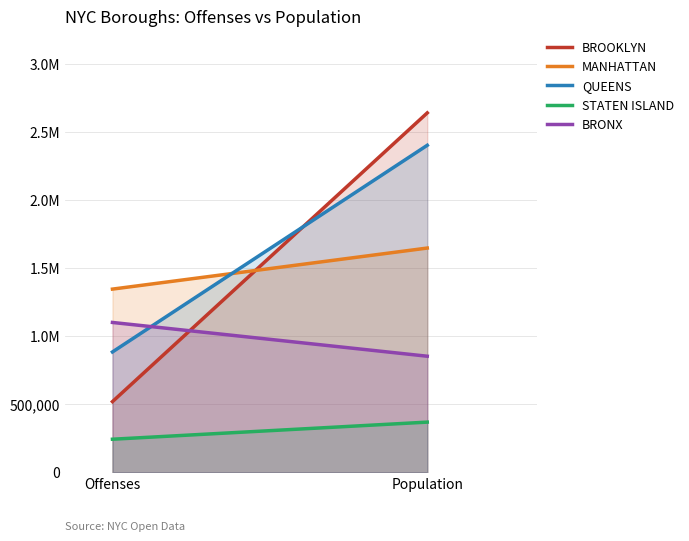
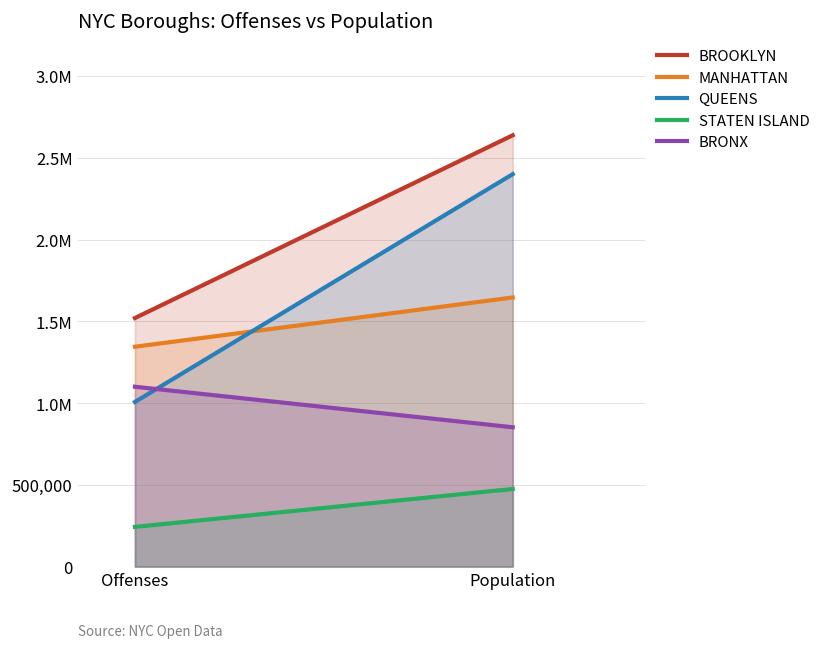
  {
    "BROOKLYN": {
-     "Offenses": "520,000",
+     "Offenses": "1,520,000",
      "Population": "2,640,000"
    },
    "MANHATTAN": {
      "Offenses": "1,340,000",
      "Population": "1,650,000"
    },
    "QUEENS": {
-     "Offenses": "880,000",
+     "Offenses": "1,010,000",
      "Population": "2,400,000"
    },
    "STATEN ISLAND": {
      "Offenses": "240,000",
-     "Population": "370,000"
+     "Population": "470,000"
    },
    "BRONX": {
      "Offenses": "1,100,000",
      "Population": "850,000"
    }
  }
